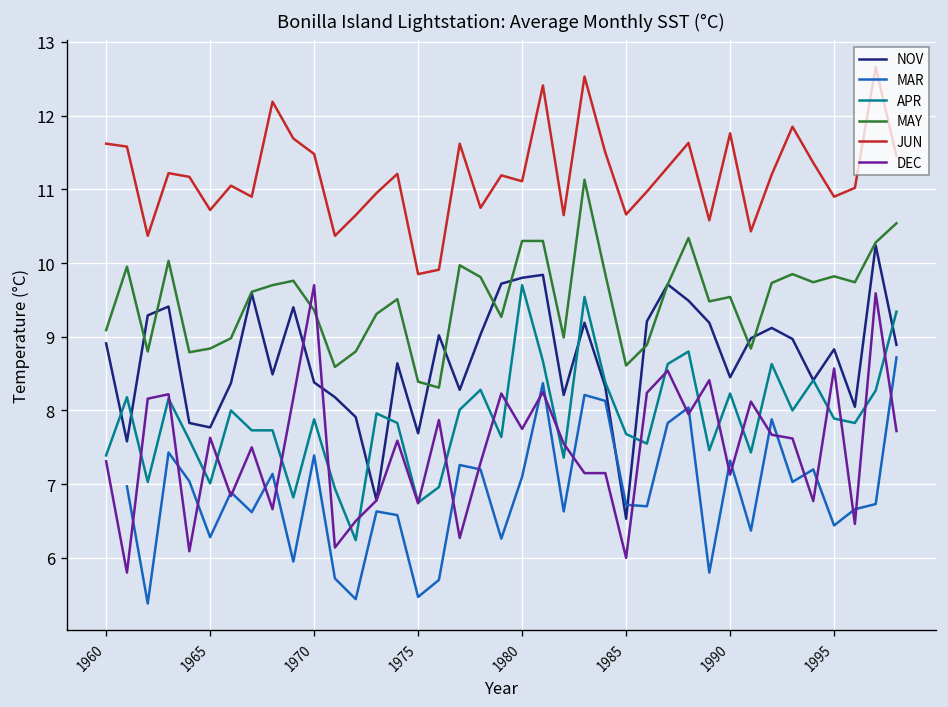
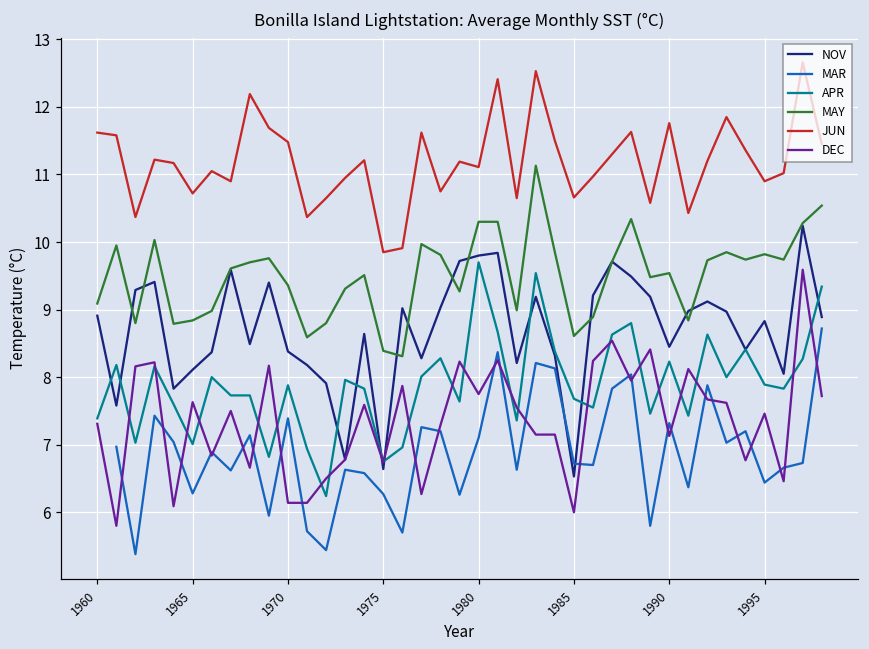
  {
    "NOV": {
      "1960": 8.9,
-     "1965": 7.8,
+     "1965": 8.1,
      "1970": 8.4,
-     "1975": 7.7,
+     "1975": 6.6,
      "1980": 9.8,
      "1985": 6.5,
      "1990": 8.5,
      "1995": 8.8
    },
    "MAR": {
      "1965": 6.3,
      "1970": 7.4,
-     "1975": 5.5,
+     "1975": 6.3,
      "1980": 7.1,
      "1985": 6.7,
      "1990": 7.3,
      "1995": 6.4
    },
    "APR": {
      "1960": 7.4,
      "1965": 7.0,
      "1970": 7.9,
      "1980": 9.7,
      "1985": 7.7,
      "1990": 8.2,
      "1995": 7.9
    },
    "MAY": {
      "1960": 9.1,
      "1965": 8.8,
      "1970": 9.4,
      "1975": 8.4,
      "1980": 10.3,
      "1985": 8.6,
      "1990": 9.5,
      "1995": 9.8
    },
    "JUN": {
      "1960": 11.6,
      "1965": 10.7,
      "1970": 11.5,
      "1975": 9.9,
      "1980": 11.1,
      "1985": 10.7,
      "1990": 11.8,
      "1995": 10.9
    },
    "DEC": {
      "1960": 7.3,
      "1965": 7.6,
-     "1970": 9.7,
+     "1970": 6.1,
      "1980": 7.8,
      "1985": 6.0,
      "1990": 7.1,
-     "1995": 8.6
+     "1995": 7.5
    }
  }
